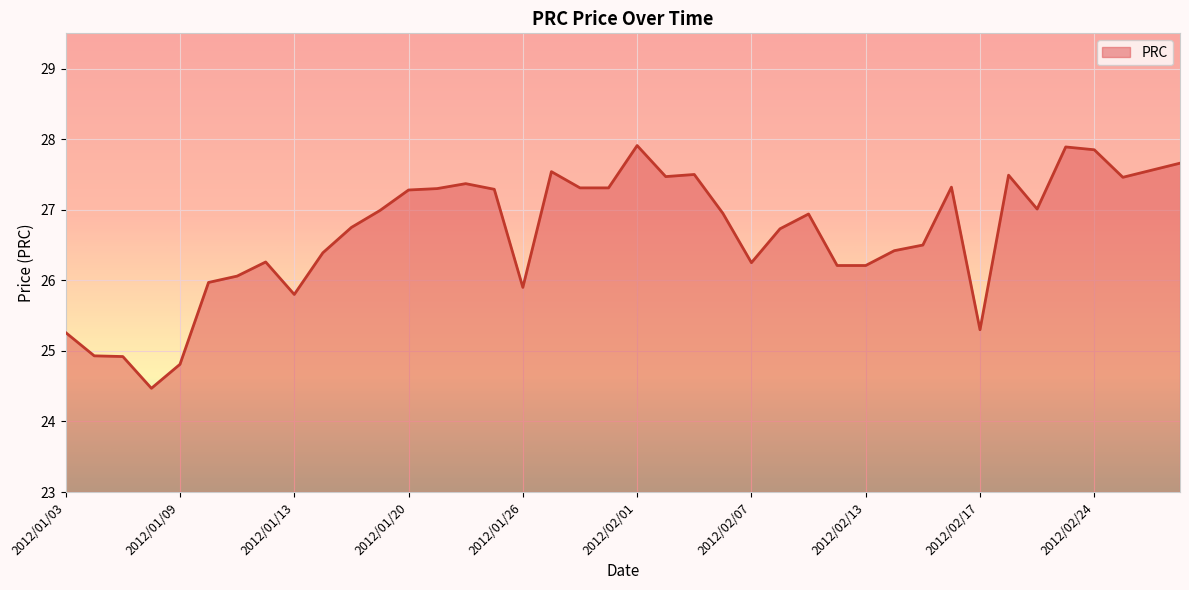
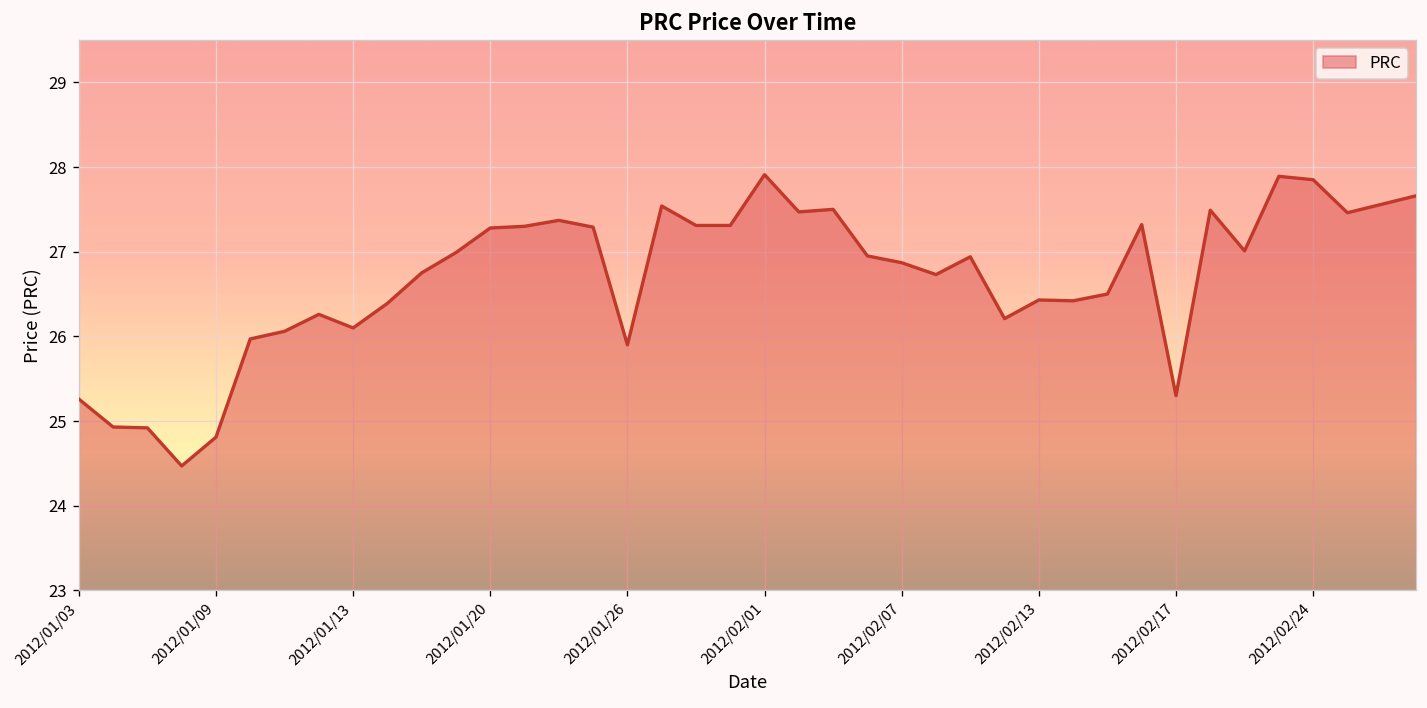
  {
    "2012/01/03": 25.3,
    "2012/01/09": 24.8,
-   "2012/01/13": 25.8,
+   "2012/01/13": 26.1,
    "2012/01/20": 27.3,
    "2012/01/26": 25.9,
    "2012/02/01": 27.9,
-   "2012/02/07": 26.3,
-   "2012/02/13": 26.2,
+   "2012/02/07": 26.9,
+   "2012/02/13": 26.4,
    "2012/02/17": 25.3,
    "2012/02/24": 27.9
  }
